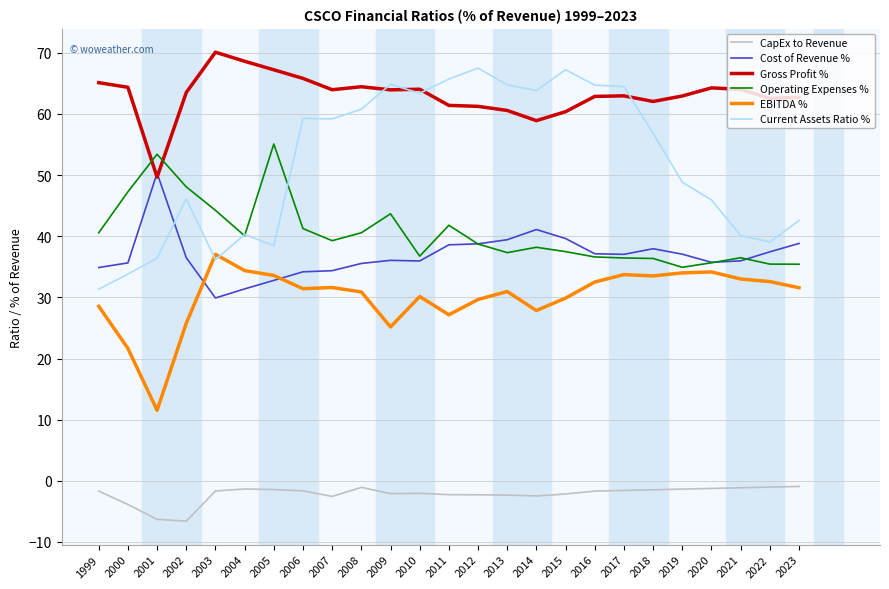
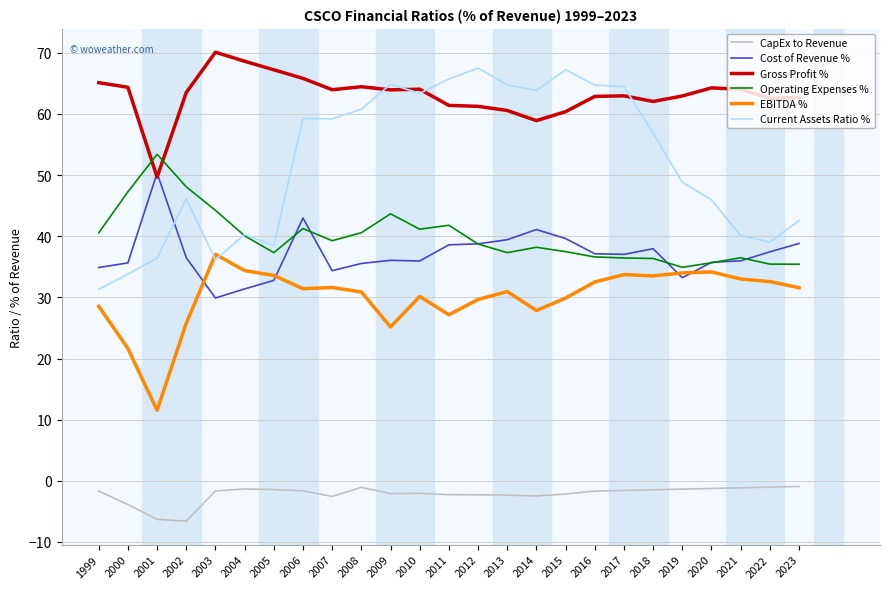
  {
    "CapEx to Revenue": {
      "1999": -2,
      "2000": -4,
      "2001": -6,
      "2002": -7,
      "2003": -2,
      "2004": -1,
      "2005": -1,
      "2006": -2,
      "2007": -3,
      "2008": -1,
      "2009": -2,
      "2010": -2,
      "2011": -2,
      "2012": -2,
      "2013": -2,
      "2014": -2,
      "2015": -2,
      "2016": -2,
      "2017": -2,
      "2018": -1,
      "2019": -1,
      "2020": -1,
      "2021": -1,
      "2022": -1,
      "2023": -1
    },
    "Cost of Revenue %": {
      "1999": 35,
      "2000": 36,
      "2001": 50,
      "2002": 36,
      "2003": 30,
      "2004": 31,
      "2005": 33,
-     "2006": 34,
+     "2006": 43,
      "2007": 34,
      "2008": 36,
      "2009": 36,
      "2010": 36,
      "2011": 39,
      "2013": 39,
      "2014": 41,
      "2015": 40,
      "2016": 37,
      "2017": 37,
      "2018": 38,
-     "2019": 37,
+     "2019": 33,
      "2021": 36,
      "2022": 37,
      "2023": 39
    },
    "Gross Profit %": {
      "1999": 65,
      "2000": 64,
      "2001": 50,
      "2002": 64,
      "2003": 70,
      "2004": 69,
      "2005": 67,
      "2006": 66,
      "2007": 64,
      "2008": 64,
      "2009": 64,
      "2010": 64,
      "2011": 61,
      "2012": 61,
      "2013": 61,
      "2014": 59,
      "2015": 60,
      "2016": 63,
      "2017": 63,
      "2018": 62,
      "2019": 63,
      "2020": 64
    },
    "Operating Expenses %": {
      "1999": 41,
      "2000": 47,
      "2001": 53,
      "2002": 48,
      "2003": 44,
-     "2005": 55,
+     "2005": 37,
      "2006": 41,
      "2007": 39,
      "2008": 41,
      "2009": 44,
-     "2010": 37,
+     "2010": 41,
      "2011": 42,
      "2013": 37,
      "2014": 38,
      "2015": 37,
      "2016": 37,
      "2017": 36,
      "2018": 36,
      "2019": 35,
      "2021": 36,
      "2022": 35,
      "2023": 35
    },
    "EBITDA %": {
      "1999": 29,
      "2000": 22,
      "2001": 12,
      "2002": 26,
      "2003": 37,
      "2004": 34,
      "2005": 34,
      "2006": 31,
      "2007": 32,
      "2008": 31,
      "2009": 25,
      "2010": 30,
      "2011": 27,
      "2012": 30,
      "2013": 31,
      "2014": 28,
      "2015": 30,
      "2016": 33,
      "2017": 34,
      "2018": 34,
      "2019": 34,
      "2020": 34,
      "2021": 33,
      "2022": 33,
      "2023": 32
    },
    "Current Assets Ratio %": {
      "1999": 31,
      "2000": 34,
      "2001": 36,
      "2002": 46,
      "2003": 36,
      "2005": 38,
      "2006": 59,
      "2007": 59,
      "2008": 61,
      "2009": 65,
      "2010": 63,
      "2011": 66,
      "2012": 67,
      "2013": 65,
      "2014": 64,
      "2015": 67,
      "2016": 65,
      "2017": 64,
      "2018": 57,
      "2019": 49,
      "2020": 46,
      "2021": 40,
      "2022": 39,
      "2023": 43
    }
  }
